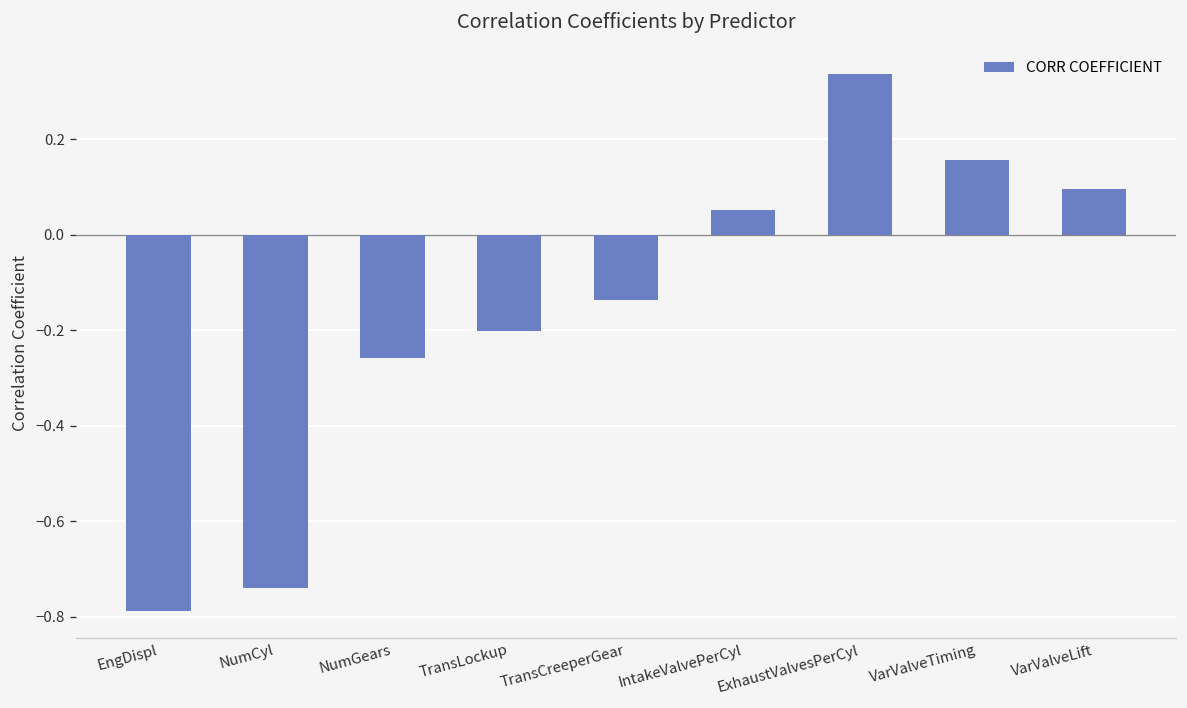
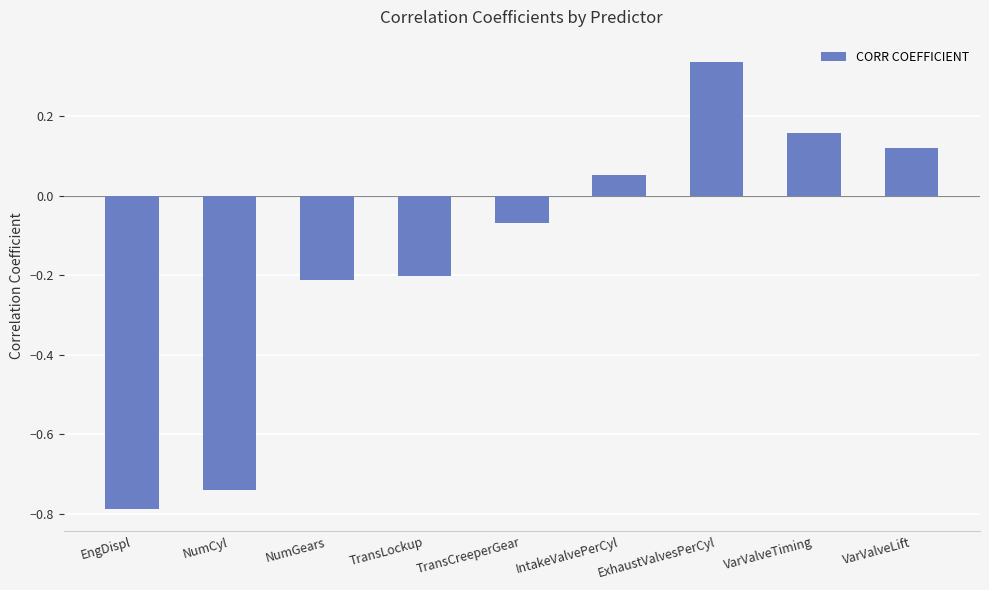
  {
    "EngDispl": -0.79,
    "NumCyl": -0.74,
-   "NumGears": -0.26,
+   "NumGears": -0.21,
    "TransLockup": -0.20,
-   "TransCreeperGear": -0.14,
+   "TransCreeperGear": -0.07,
    "IntakeValvePerCyl": 0.05,
    "ExhaustValvesPerCyl": 0.34,
    "VarValveTiming": 0.16,
-   "VarValveLift": 0.10
+   "VarValveLift": 0.12
  }
